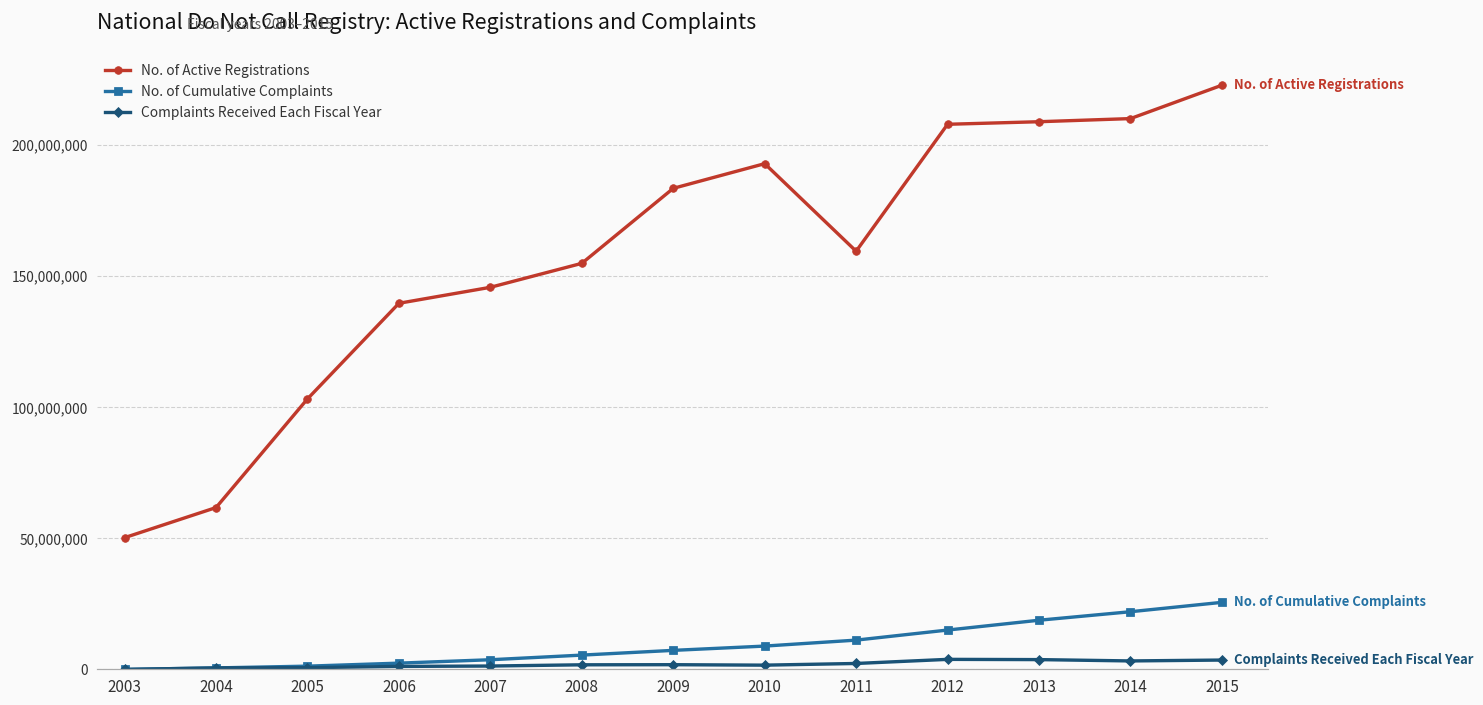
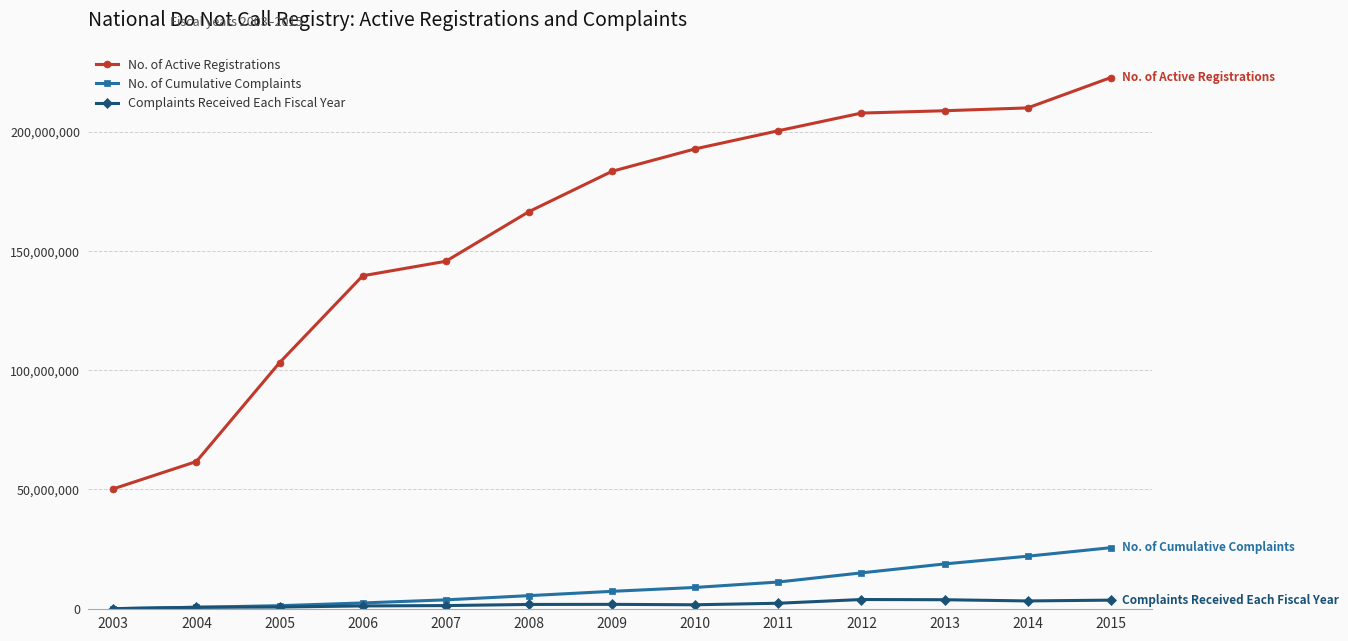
  {
    "No. of Active Registrations": {
      "2003": "50,000,000",
      "2004": "62,000,000",
      "2005": "103,000,000",
      "2006": "140,000,000",
      "2007": "146,000,000",
-     "2008": "155,000,000",
+     "2008": "167,000,000",
      "2009": "184,000,000",
      "2010": "193,000,000",
-     "2011": "160,000,000",
+     "2011": "201,000,000",
      "2012": "208,000,000",
      "2013": "209,000,000",
      "2014": "210,000,000",
      "2015": "223,000,000"
    }
  }
